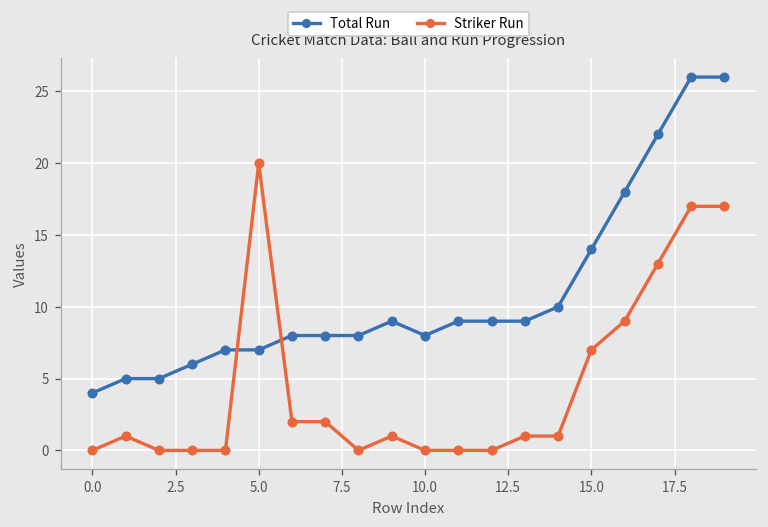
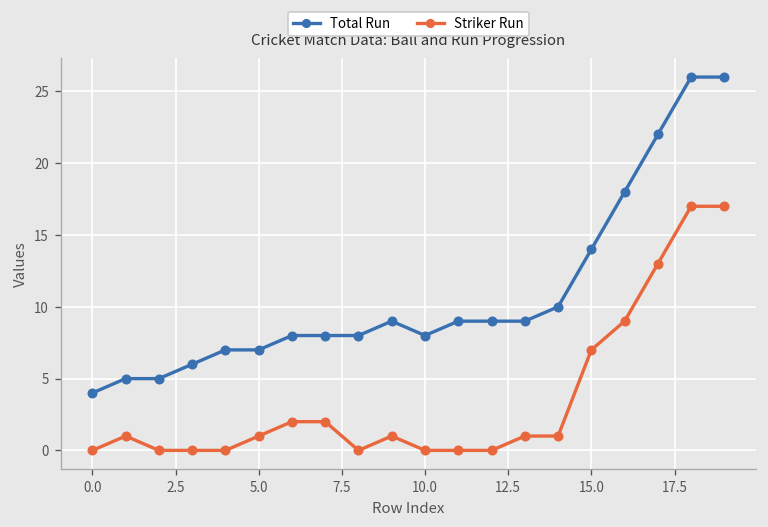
  {
    "Total Run": {
      "0.0": 4,
      "5.0": 7,
      "10.0": 8,
      "15.0": 14
    },
    "Striker Run": {
      "0.0": 0,
-     "5.0": 20,
+     "5.0": 1,
      "10.0": 0,
      "15.0": 7
    }
  }
